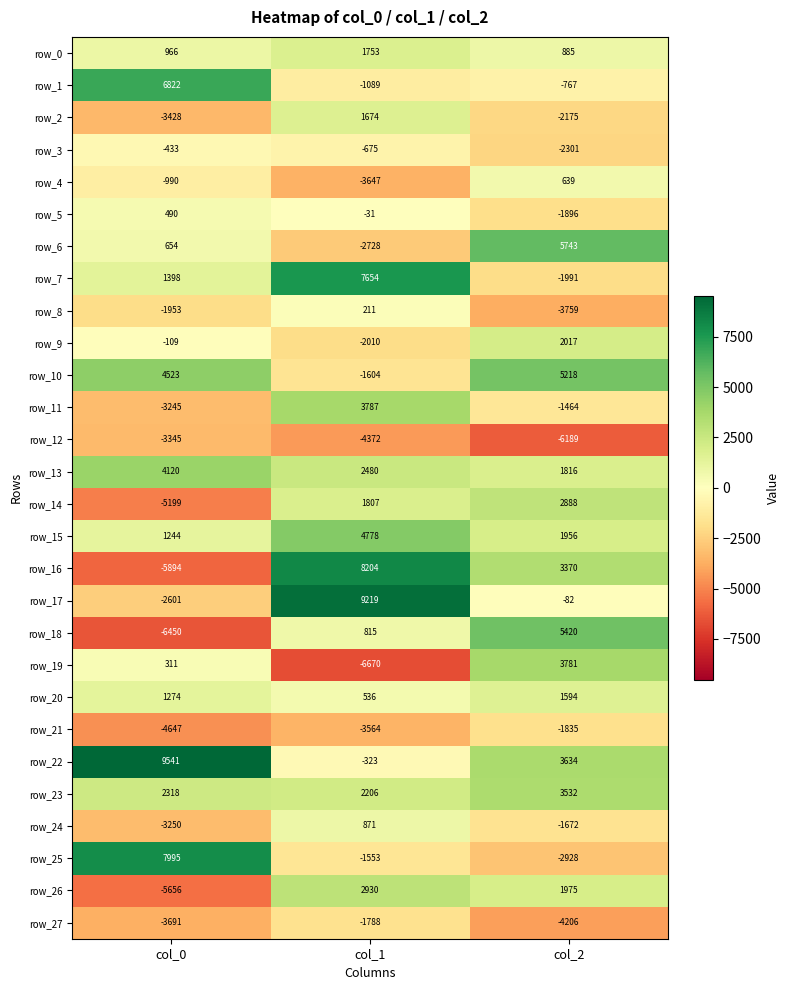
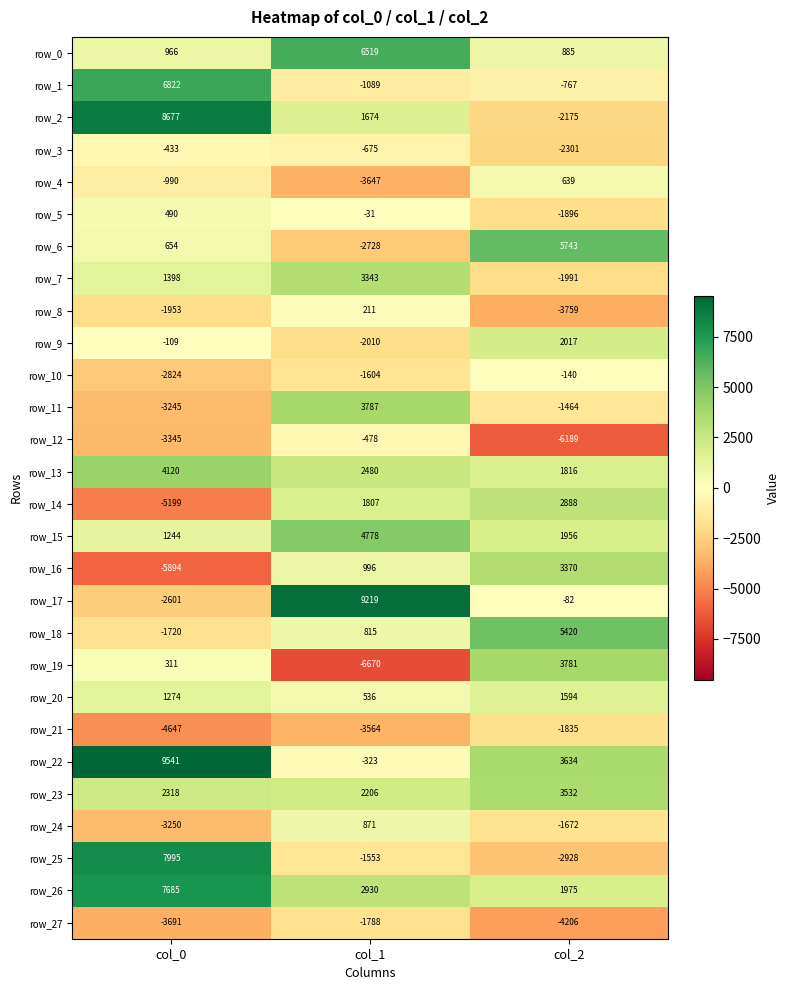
  {
    "row_0": {
      "col_0": 966,
-     "col_1": 1753,
+     "col_1": 6519,
      "col_2": 885
    },
    "row_1": {
      "col_0": 6822,
      "col_1": -1089,
      "col_2": -767
    },
    "row_2": {
-     "col_0": -3428,
+     "col_0": 8677,
      "col_1": 1674,
      "col_2": -2175
    },
    "row_3": {
      "col_0": -433,
      "col_1": -675,
      "col_2": -2301
    },
    "row_4": {
      "col_0": -990,
      "col_1": -3647,
      "col_2": 639
    },
    "row_5": {
      "col_0": 490,
      "col_1": -31,
      "col_2": -1896
    },
    "row_6": {
      "col_0": 654,
      "col_1": -2728,
      "col_2": 5743
    },
    "row_7": {
      "col_0": 1398,
-     "col_1": 7654,
+     "col_1": 3343,
      "col_2": -1991
    },
    "row_8": {
      "col_0": -1953,
      "col_1": 211,
      "col_2": -3759
    },
    "row_9": {
      "col_0": -109,
      "col_1": -2010,
      "col_2": 2017
    },
    "row_10": {
-     "col_0": 4523,
+     "col_0": -2824,
      "col_1": -1604,
-     "col_2": 5218
+     "col_2": -140
    },
    "row_11": {
      "col_0": -3245,
      "col_1": 3787,
      "col_2": -1464
    },
    "row_12": {
      "col_0": -3345,
-     "col_1": -4372,
+     "col_1": -478,
      "col_2": -6189
    },
    "row_13": {
      "col_0": 4120,
      "col_1": 2480,
      "col_2": 1816
    },
    "row_14": {
      "col_0": -5199,
      "col_1": 1807,
      "col_2": 2888
    },
    "row_15": {
      "col_0": 1244,
      "col_1": 4778,
      "col_2": 1956
    },
    "row_16": {
      "col_0": -5894,
-     "col_1": 8204,
+     "col_1": 996,
      "col_2": 3370
    },
    "row_17": {
      "col_0": -2601,
      "col_1": 9219,
      "col_2": -82
    },
    "row_18": {
-     "col_0": -6450,
+     "col_0": -1720,
      "col_1": 815,
      "col_2": 5420
    },
    "row_19": {
      "col_0": 311,
      "col_1": -6670,
      "col_2": 3781
    },
    "row_20": {
      "col_0": 1274,
      "col_1": 536,
      "col_2": 1594
    },
    "row_21": {
      "col_0": -4647,
      "col_1": -3564,
      "col_2": -1835
    },
    "row_22": {
      "col_0": 9541,
      "col_1": -323,
      "col_2": 3634
    },
    "row_23": {
      "col_0": 2318,
      "col_1": 2206,
      "col_2": 3532
    },
    "row_24": {
      "col_0": -3250,
      "col_1": 871,
      "col_2": -1672
    },
    "row_25": {
      "col_0": 7995,
      "col_1": -1553,
      "col_2": -2928
    },
    "row_26": {
-     "col_0": -5656,
+     "col_0": 7685,
      "col_1": 2930,
      "col_2": 1975
    },
    "row_27": {
      "col_0": -3691,
      "col_1": -1788,
      "col_2": -4206
    }
  }
